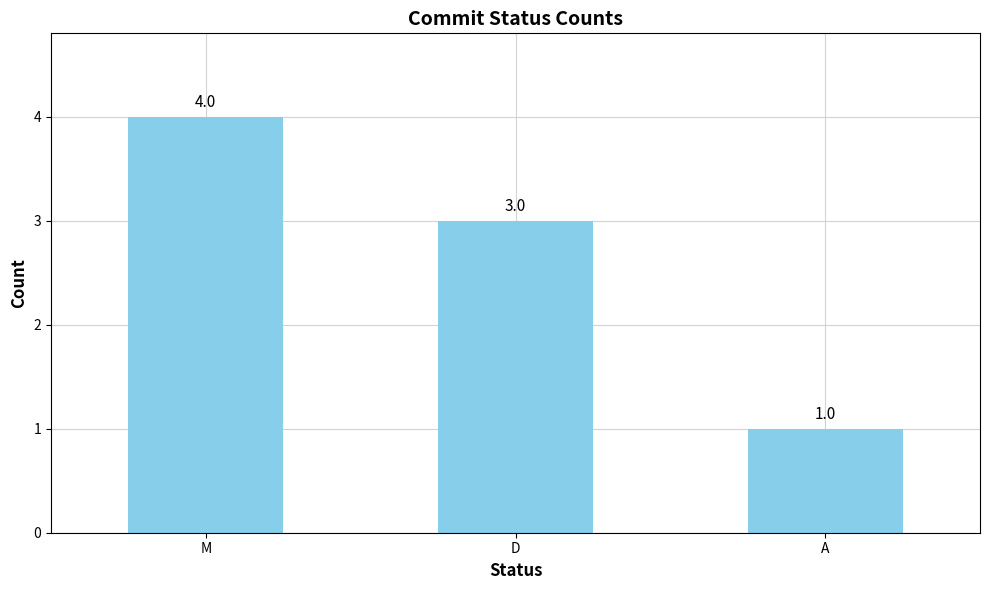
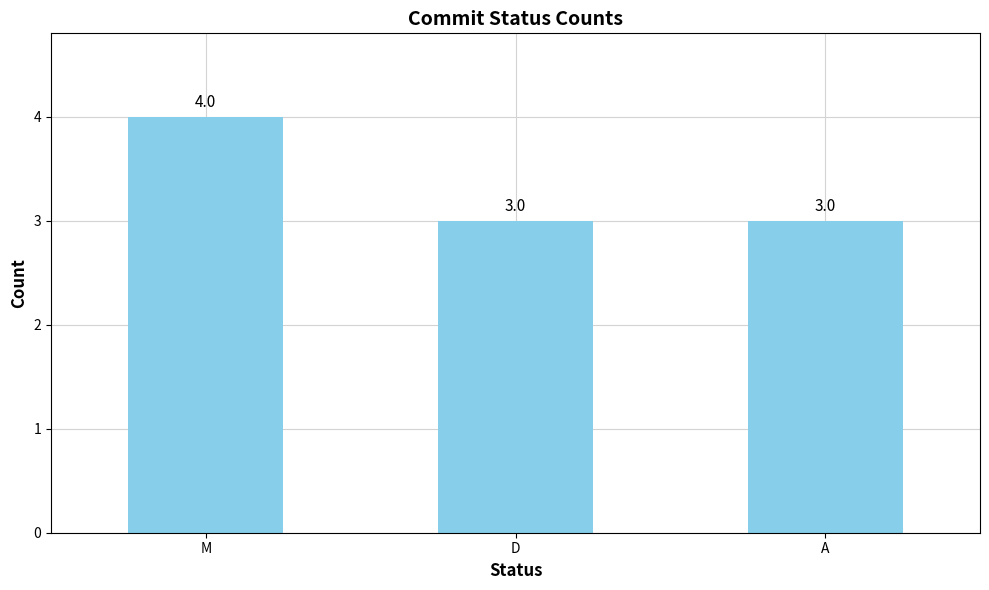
  {
    "M": 4.0,
    "D": 3.0,
-   "A": 1.0
+   "A": 3.0
  }
